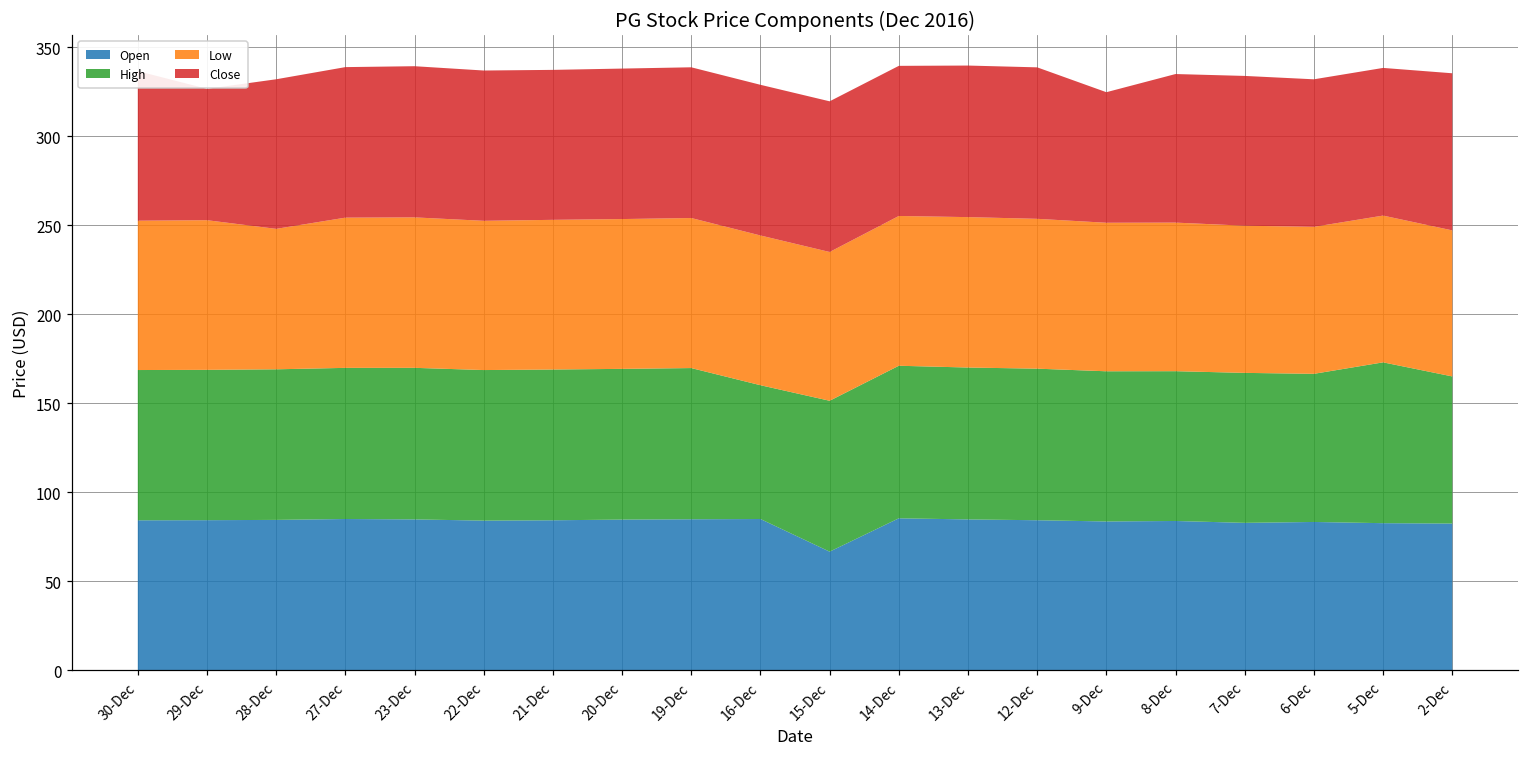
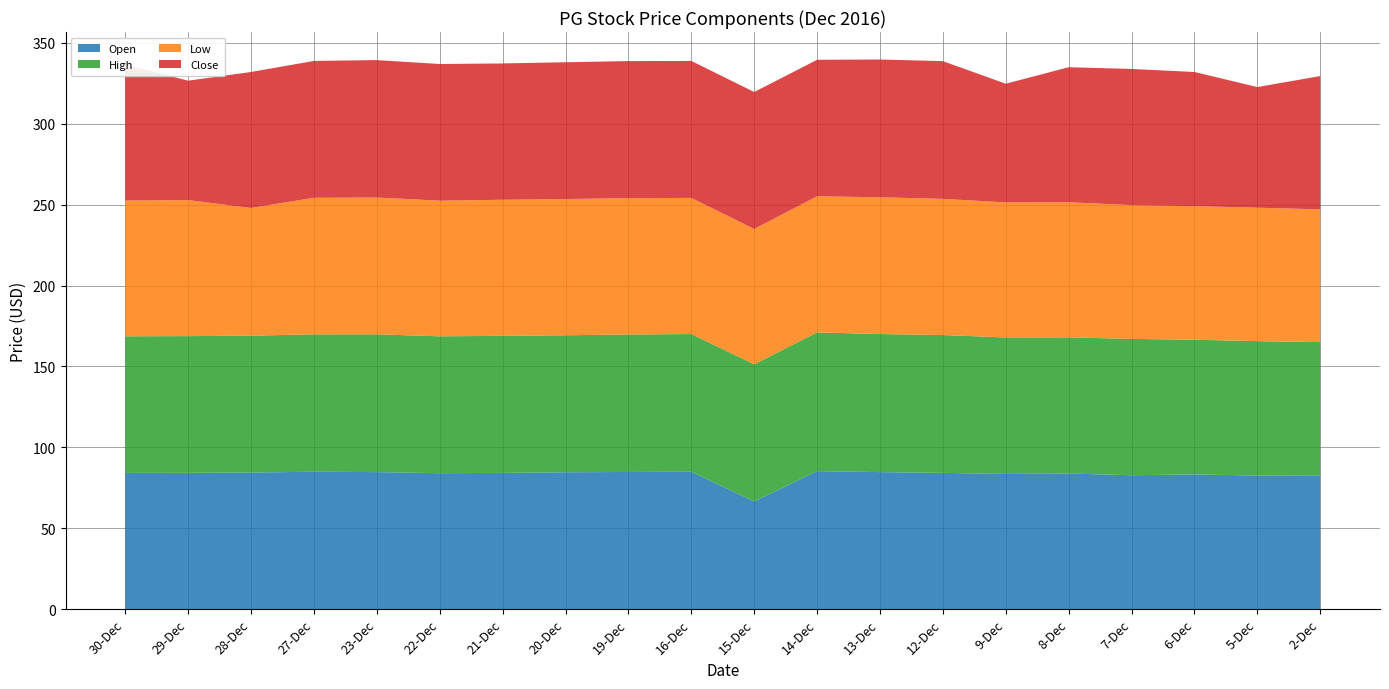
  {
    "Open": {
      "30-Dec": 84,
      "29-Dec": 84,
      "28-Dec": 84,
      "27-Dec": 85,
      "23-Dec": 85,
      "22-Dec": 84,
      "21-Dec": 84,
      "20-Dec": 85,
      "19-Dec": 85,
      "16-Dec": 85,
      "15-Dec": 67,
      "14-Dec": 85,
      "13-Dec": 85,
      "12-Dec": 84,
      "9-Dec": 84,
      "8-Dec": 84,
      "7-Dec": 83,
      "6-Dec": 83,
      "5-Dec": 83,
      "2-Dec": 82
    },
    "High": {
      "30-Dec": 84,
      "29-Dec": 84,
      "28-Dec": 85,
      "27-Dec": 85,
      "23-Dec": 85,
      "22-Dec": 85,
      "21-Dec": 85,
      "20-Dec": 85,
      "19-Dec": 85,
-     "16-Dec": 75,
+     "16-Dec": 85,
      "15-Dec": 85,
      "14-Dec": 86,
      "13-Dec": 85,
      "12-Dec": 85,
      "9-Dec": 84,
      "8-Dec": 84,
      "7-Dec": 84,
      "6-Dec": 83,
-     "5-Dec": 90,
+     "5-Dec": 83,
      "2-Dec": 83
    },
    "Low": {
      "30-Dec": 84,
      "29-Dec": 84,
      "28-Dec": 79,
      "27-Dec": 84,
      "23-Dec": 85,
      "22-Dec": 84,
      "21-Dec": 84,
      "20-Dec": 84,
      "19-Dec": 84,
      "16-Dec": 84,
      "15-Dec": 84,
      "14-Dec": 84,
      "13-Dec": 85,
      "12-Dec": 84,
      "9-Dec": 83,
      "8-Dec": 84,
      "7-Dec": 83,
      "6-Dec": 83,
      "5-Dec": 82,
      "2-Dec": 82
    },
    "Close": {
      "29-Dec": 74,
      "28-Dec": 84,
      "27-Dec": 85,
      "23-Dec": 85,
      "22-Dec": 84,
      "21-Dec": 84,
      "20-Dec": 85,
      "19-Dec": 85,
      "16-Dec": 85,
      "15-Dec": 85,
      "14-Dec": 84,
      "13-Dec": 85,
      "12-Dec": 85,
      "9-Dec": 73,
      "8-Dec": 84,
      "7-Dec": 84,
      "6-Dec": 83,
-     "5-Dec": 83,
-     "2-Dec": 88
+     "5-Dec": 75,
+     "2-Dec": 82
    }
  }
